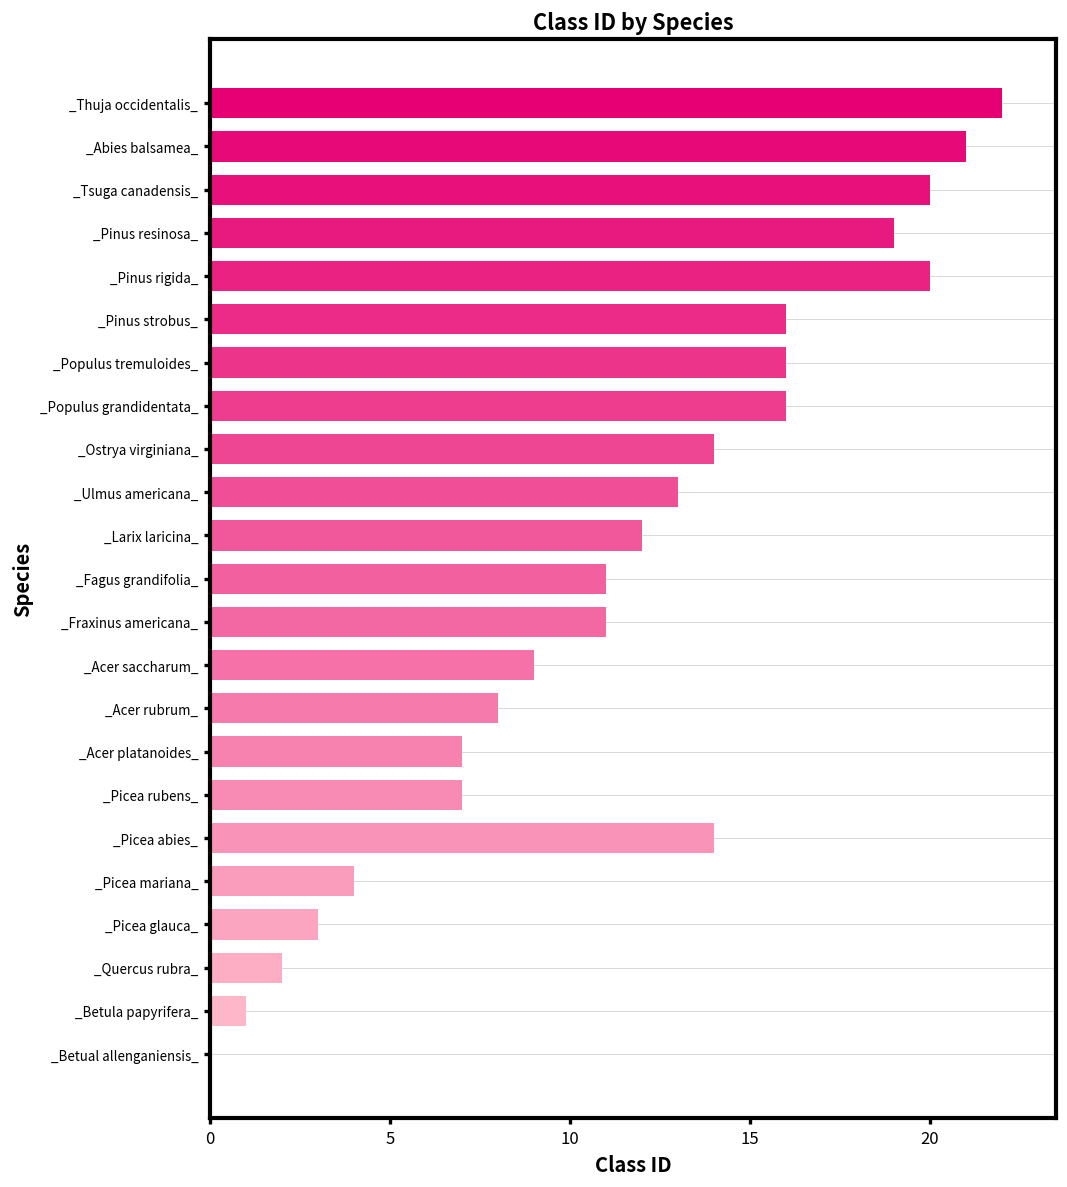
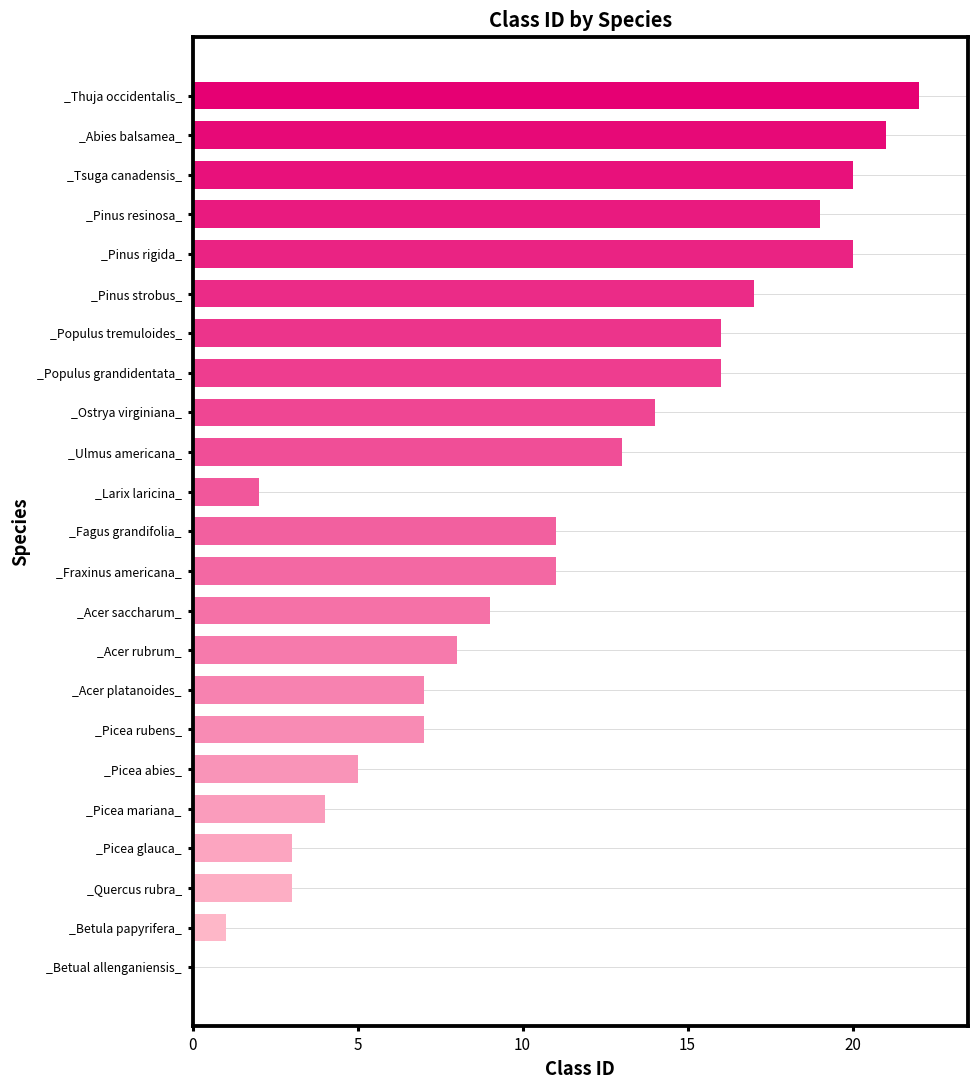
  {
    "_Thuja occidentalis_": 22,
    "_Abies balsamea_": 21,
    "_Tsuga canadensis_": 20,
    "_Pinus resinosa_": 19,
    "_Pinus rigida_": 20,
-   "_Pinus strobus_": 16,
+   "_Pinus strobus_": 17,
    "_Populus tremuloides_": 16,
    "_Populus grandidentata_": 16,
    "_Ostrya virginiana_": 14,
    "_Ulmus americana_": 13,
-   "_Larix laricina_": 12,
+   "_Larix laricina_": 2,
    "_Fagus grandifolia_": 11,
    "_Fraxinus americana_": 11,
    "_Acer saccharum_": 9,
    "_Acer rubrum_": 8,
    "_Acer platanoides_": 7,
    "_Picea rubens_": 7,
-   "_Picea abies_": 14,
+   "_Picea abies_": 5,
    "_Picea mariana_": 4,
    "_Picea glauca_": 3,
-   "_Quercus rubra_": 2,
+   "_Quercus rubra_": 3,
    "_Betula papyrifera_": 1,
    "_Betual allenganiensis_": 0
  }
